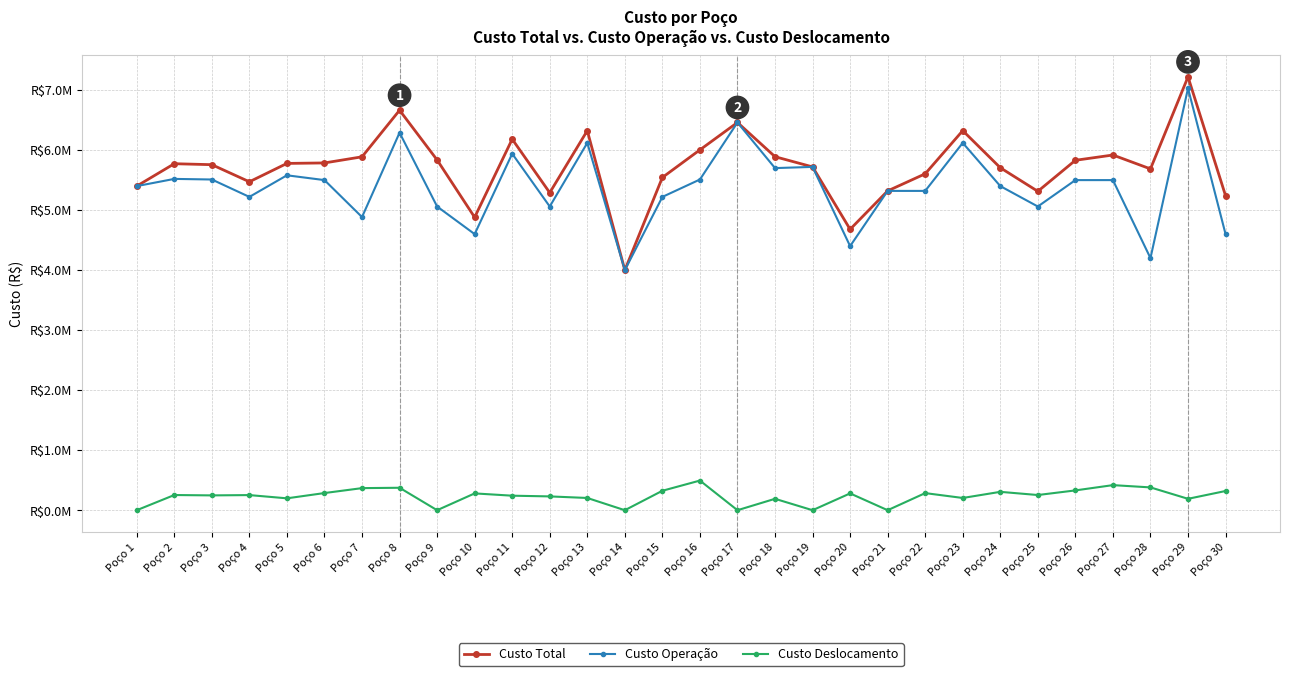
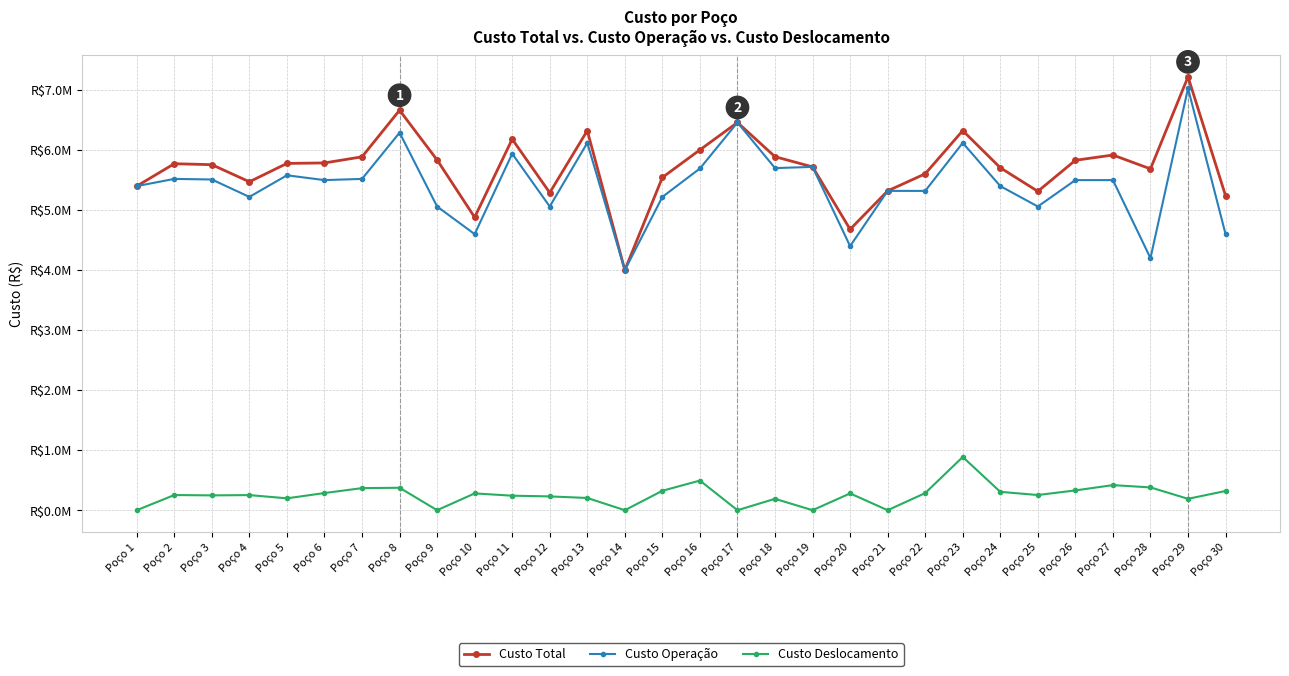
  {
    "Custo Total": {
      "Poço 2": "R$5800000",
      "Poço 3": "R$5800000",
      "Poço 4": "R$5500000",
      "Poço 5": "R$5800000",
      "Poço 6": "R$5800000",
      "Poço 7": "R$5900000",
      "Poço 9": "R$5800000",
      "Poço 10": "R$4900000",
      "Poço 11": "R$6200000",
      "Poço 12": "R$5300000",
      "Poço 13": "R$6300000",
      "Poço 15": "R$5500000",
      "Poço 16": "R$6000000",
      "Poço 18": "R$5900000",
      "Poço 20": "R$4700000",
      "Poço 22": "R$5600000",
      "Poço 23": "R$6300000",
      "Poço 24": "R$5700000",
      "Poço 25": "R$5300000",
      "Poço 26": "R$5800000",
      "Poço 27": "R$5900000",
      "Poço 28": "R$5700000",
      "Poço 30": "R$5200000"
    },
    "Custo Operação": {
      "Poço 2": "R$5500000",
      "Poço 3": "R$5500000",
      "Poço 4": "R$5200000",
      "Poço 5": "R$5600000",
      "Poço 6": "R$5500000",
-     "Poço 7": "R$4900000",
+     "Poço 7": "R$5500000",
      "Poço 8": "R$6300000",
      "Poço 9": "R$5100000",
      "Poço 10": "R$4600000",
      "Poço 11": "R$5900000",
      "Poço 12": "R$5100000",
      "Poço 13": "R$6100000",
      "Poço 15": "R$5200000",
-     "Poço 16": "R$5500000",
+     "Poço 16": "R$5700000",
      "Poço 18": "R$5700000",
      "Poço 20": "R$4400000",
      "Poço 22": "R$5300000",
      "Poço 23": "R$6100000",
      "Poço 24": "R$5400000",
      "Poço 25": "R$5100000",
      "Poço 26": "R$5500000",
      "Poço 27": "R$5500000",
      "Poço 28": "R$4200000",
      "Poço 29": "R$7000000",
      "Poço 30": "R$4600000"
    },
    "Custo Deslocamento": {
      "Poço 1": "R$0",
      "Poço 2": "R$300000",
      "Poço 3": "R$200000",
      "Poço 4": "R$300000",
      "Poço 5": "R$200000",
      "Poço 6": "R$300000",
      "Poço 7": "R$400000",
      "Poço 8": "R$400000",
      "Poço 9": "R$0",
      "Poço 10": "R$300000",
      "Poço 11": "R$200000",
      "Poço 12": "R$200000",
      "Poço 13": "R$200000",
      "Poço 14": "R$0",
      "Poço 15": "R$300000",
      "Poço 16": "R$500000",
      "Poço 17": "R$0",
      "Poço 18": "R$200000",
      "Poço 19": "R$0",
      "Poço 20": "R$300000",
      "Poço 21": "R$0",
      "Poço 22": "R$300000",
-     "Poço 23": "R$200000",
+     "Poço 23": "R$900000",
      "Poço 24": "R$300000",
      "Poço 25": "R$300000",
      "Poço 26": "R$300000",
      "Poço 27": "R$400000",
      "Poço 28": "R$400000",
      "Poço 29": "R$200000",
      "Poço 30": "R$300000"
    }
  }
